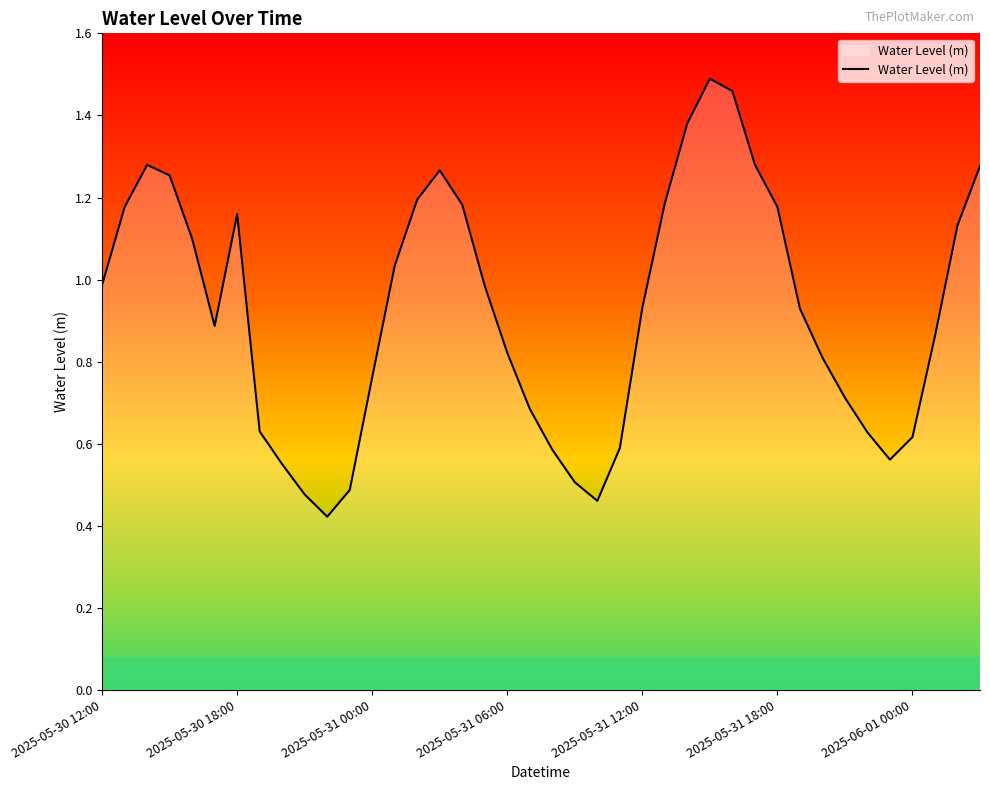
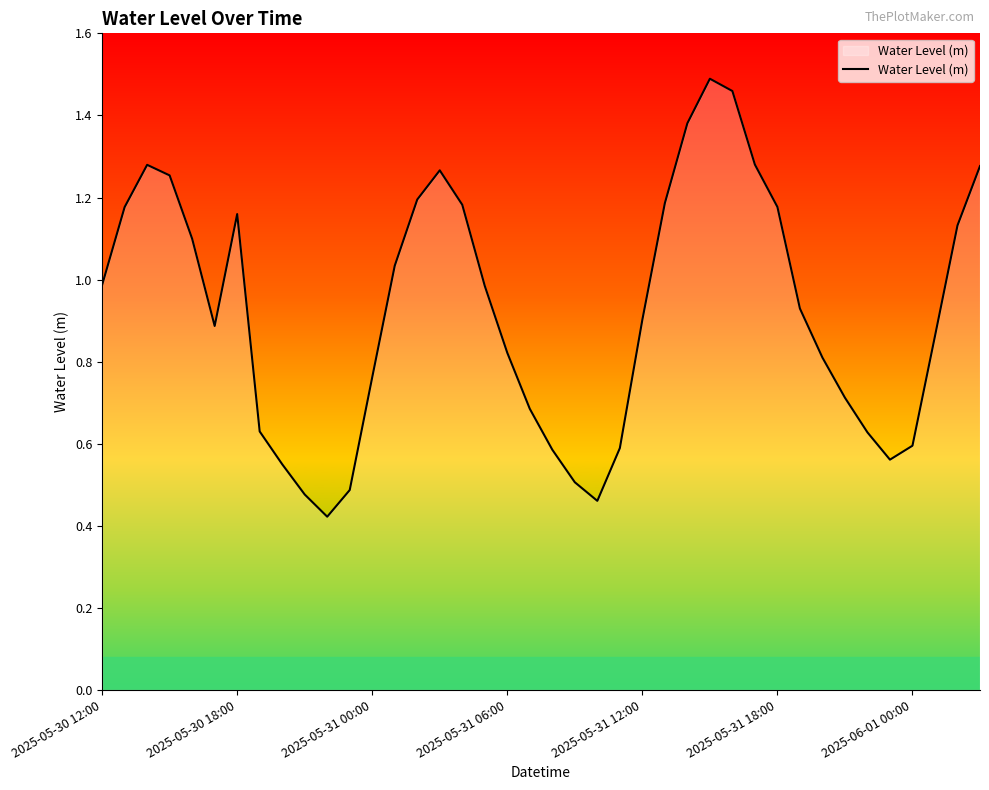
  {
    "2025-05-30 12:00": 0.99,
    "2025-05-30 18:00": 1.16,
    "2025-05-31 00:00": 0.76,
    "2025-05-31 06:00": 0.82,
-   "2025-05-31 12:00": 0.93,
+   "2025-05-31 12:00": 0.90,
    "2025-05-31 18:00": 1.18,
-   "2025-06-01 00:00": 0.62
+   "2025-06-01 00:00": 0.60
  }
